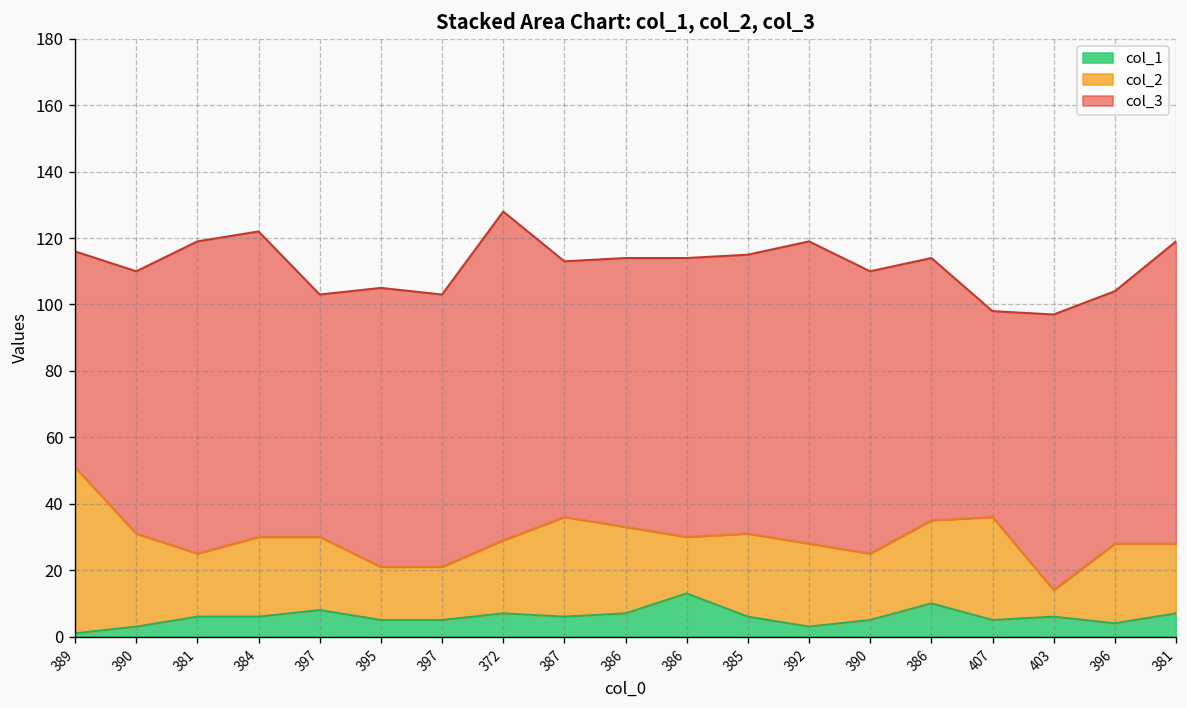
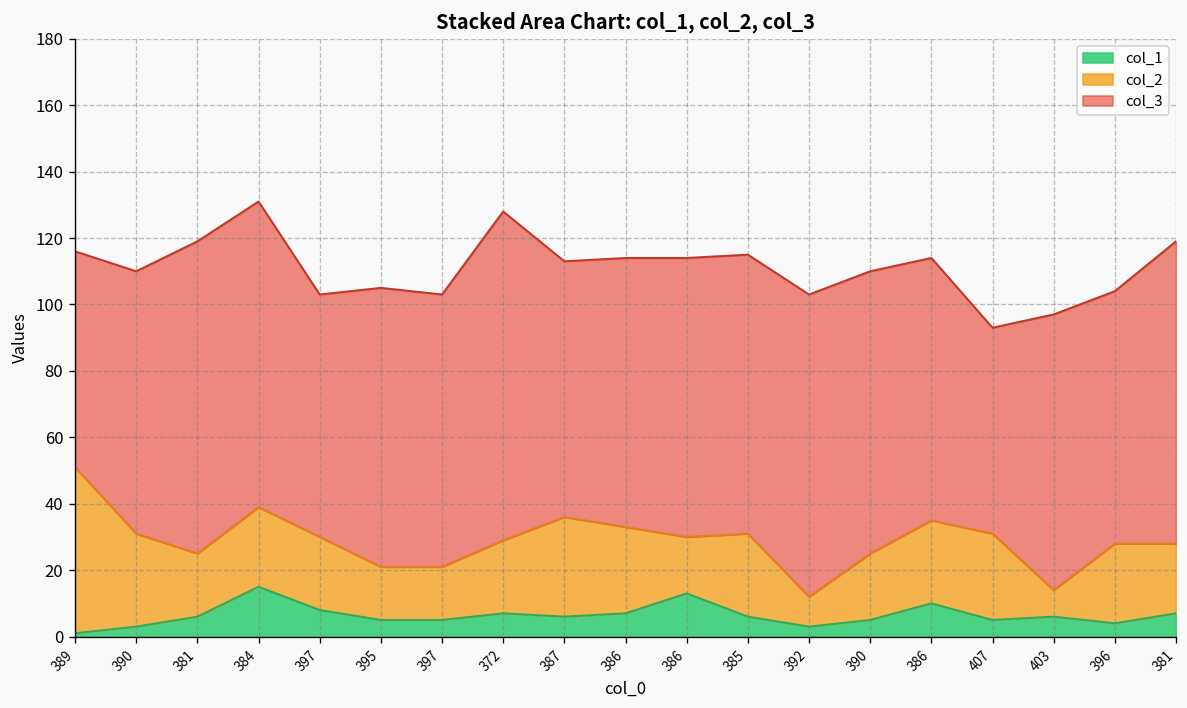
  {
    "col_1": {
      "389": 1,
-     "384": 6,
+     "384": 15,
      "395": 5,
      "372": 7,
      "387": 6,
      "385": 6,
      "392": 3,
      "407": 5,
      "403": 6,
      "396": 4
    },
    "col_2": {
      "389": 50,
      "384": 24,
      "395": 16,
      "372": 22,
      "387": 30,
      "385": 25,
-     "392": 25,
-     "407": 31,
+     "392": 9,
+     "407": 26,
      "403": 8,
      "396": 24
    },
    "col_3": {
      "389": 65,
      "384": 92,
      "395": 84,
      "372": 99,
      "387": 77,
      "385": 84,
      "392": 91,
      "407": 62,
      "403": 83,
      "396": 76
    }
  }
